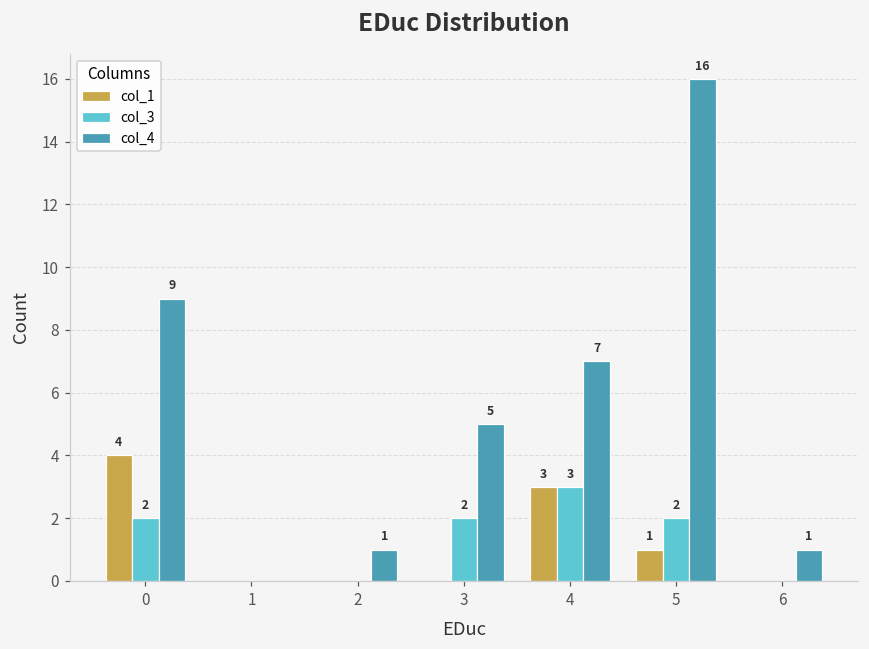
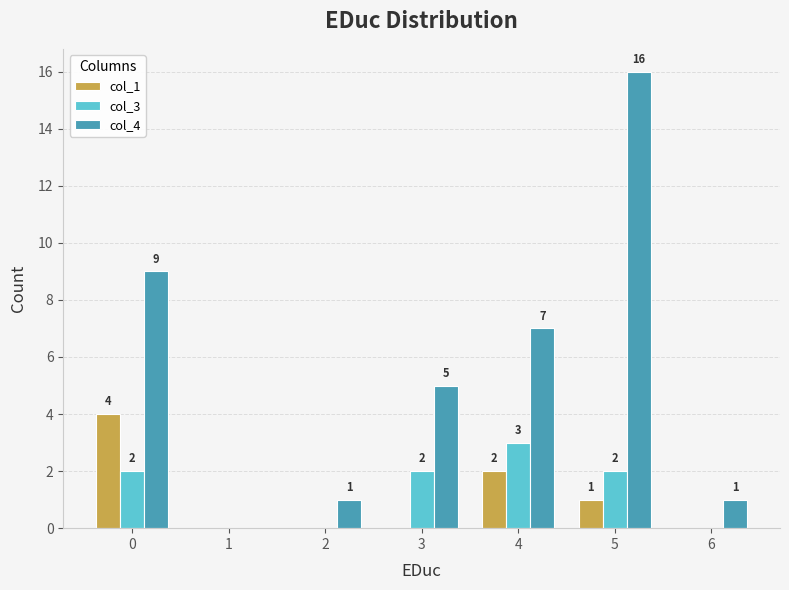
  {
    "col_1": {
      "0": 4,
-     "4": 3,
+     "4": 2,
      "5": 1
    }
  }
